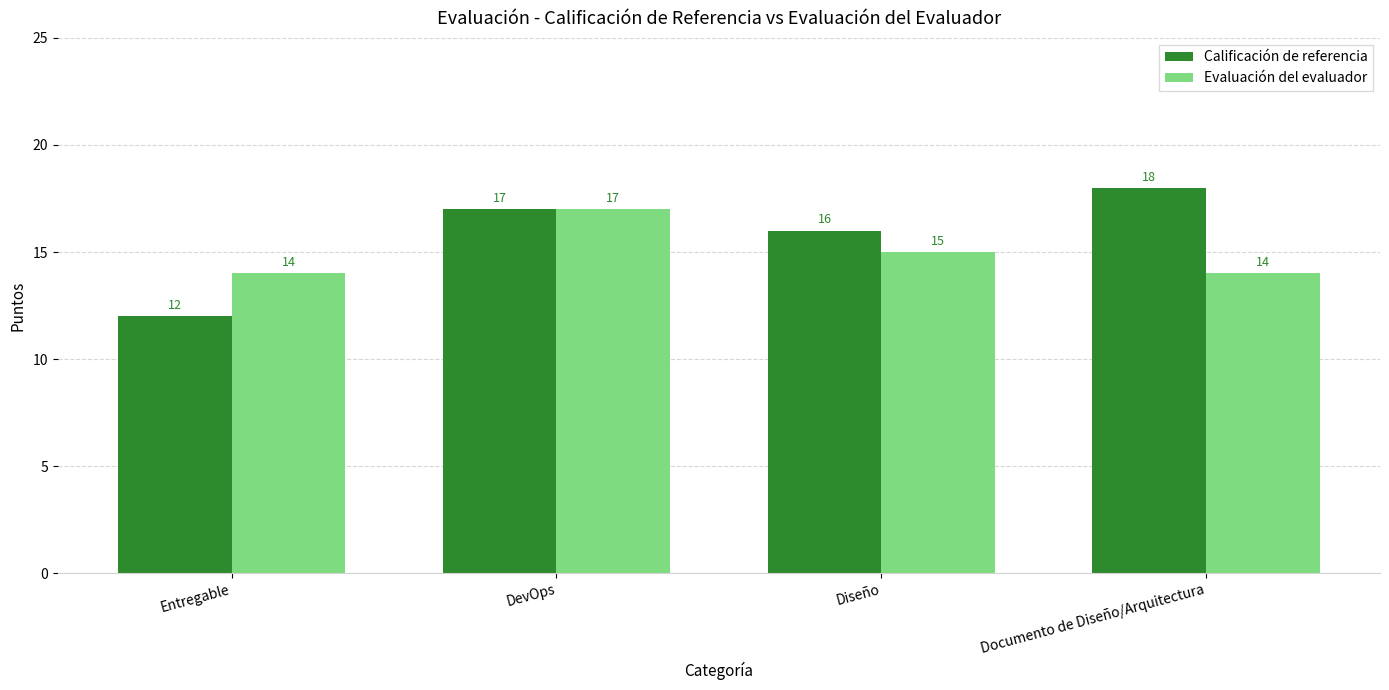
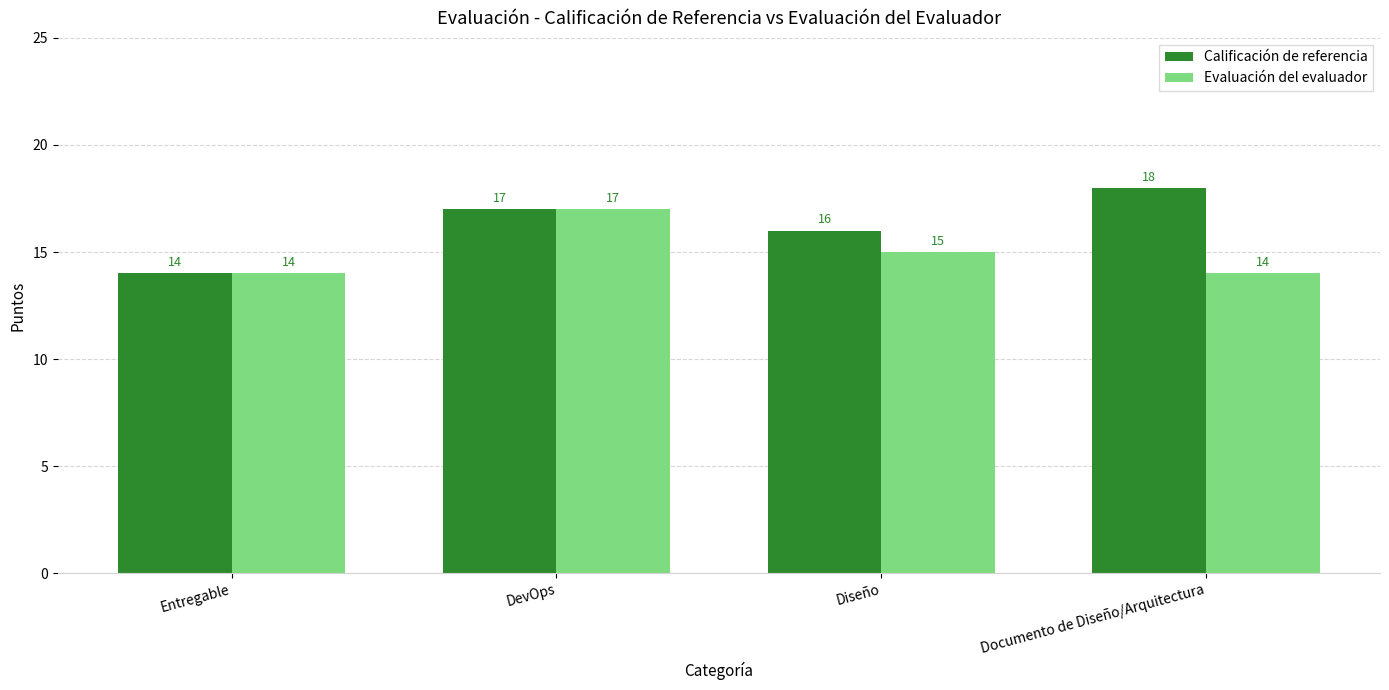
  {
    "Calificación de referencia": {
-     "Entregable": 12,
+     "Entregable": 14,
      "DevOps": 17,
      "Diseño": 16,
      "Documento de Diseño/Arquitectura": 18
    },
    "Evaluación del evaluador": {
      "Entregable": 14,
      "DevOps": 17,
      "Diseño": 15,
      "Documento de Diseño/Arquitectura": 14
    }
  }
